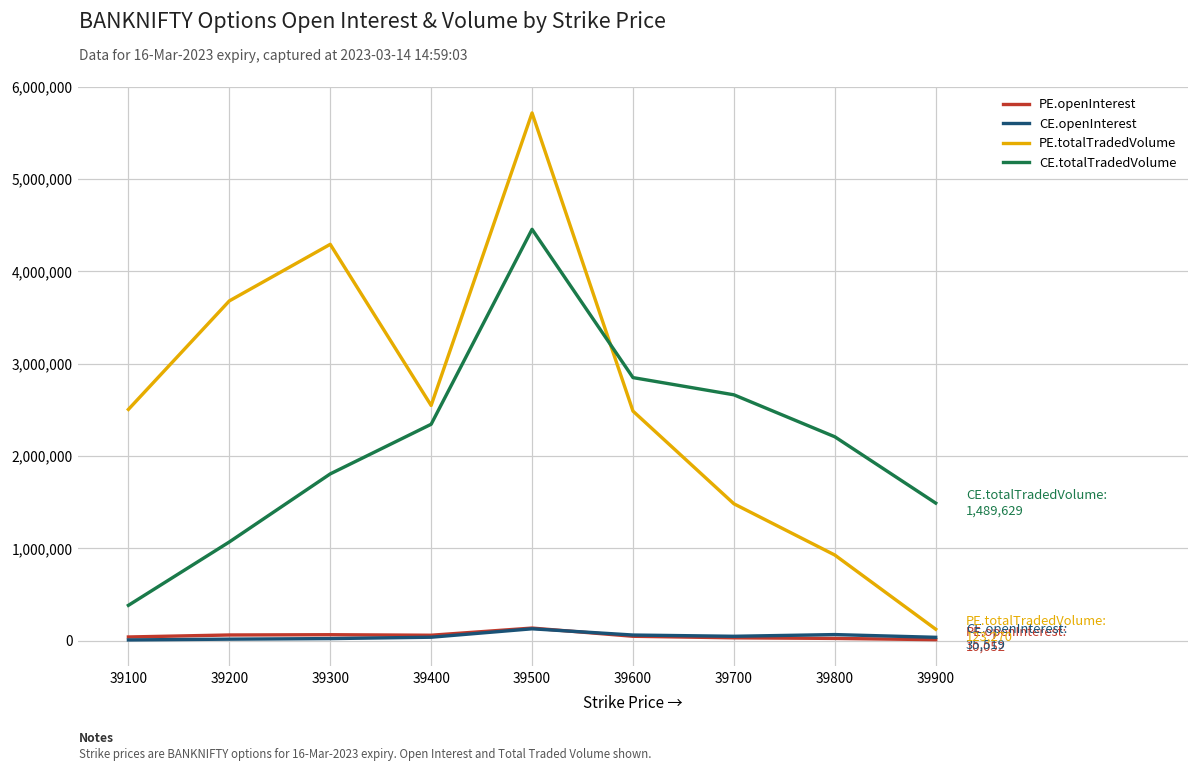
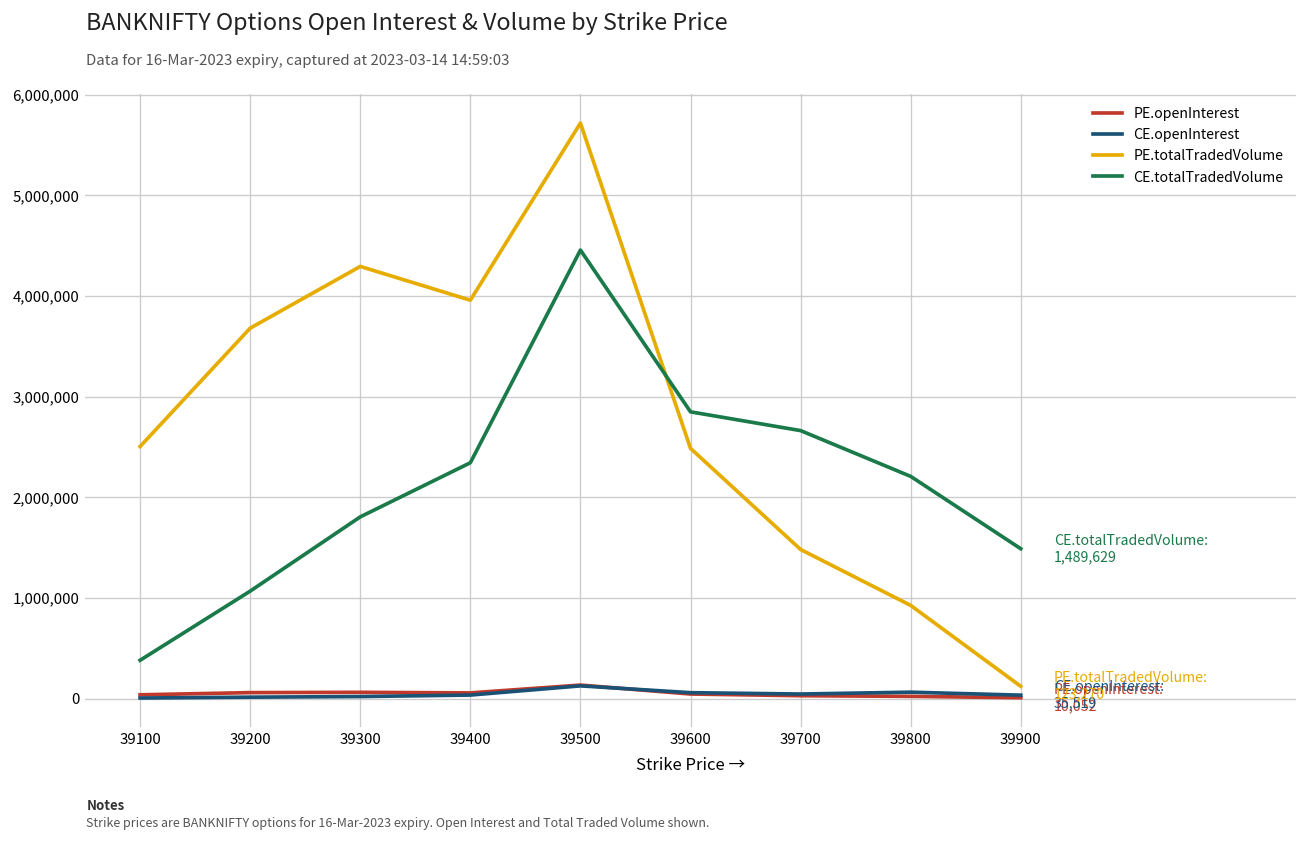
  {
    "PE.openInterest": {
      "39100": "0",
      "39200": "100,000",
      "39300": "100,000",
      "39800": "0"
    },
    "PE.totalTradedVolume": {
      "39100": "2,500,000",
      "39200": "3,700,000",
      "39300": "4,300,000",
-     "39400": "2,500,000",
+     "39400": "4,000,000",
      "39500": "5,700,000",
      "39600": "2,500,000",
      "39700": "1,500,000",
      "39800": "900,000",
      "39900": "100,000"
    }
  }
